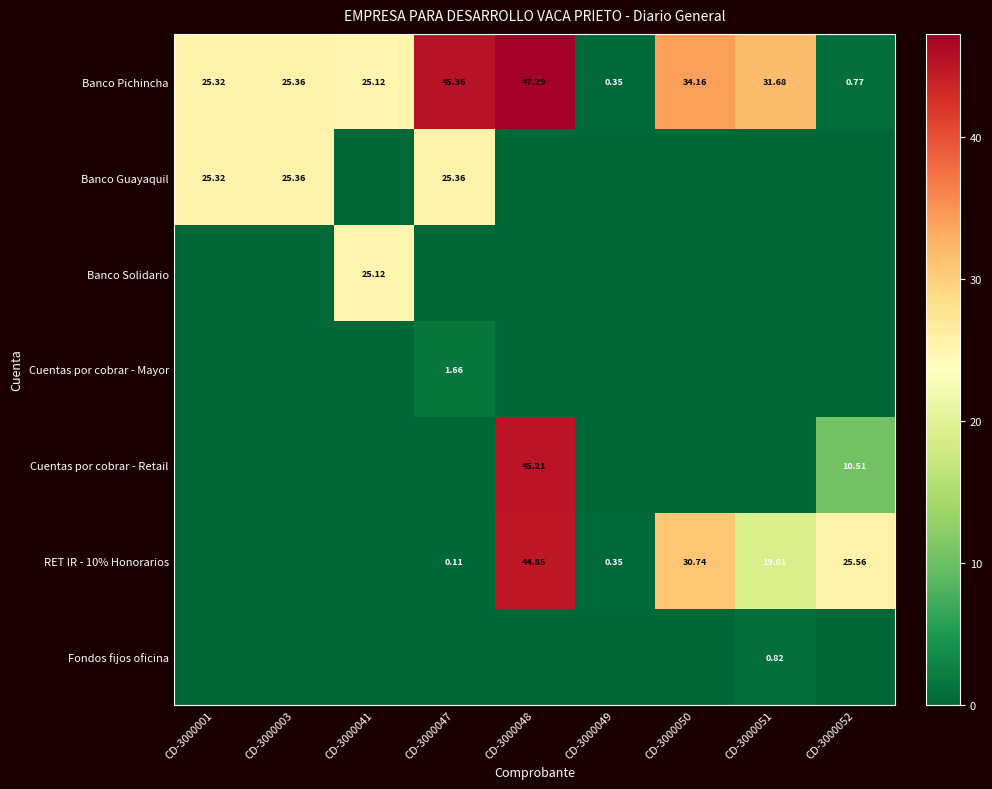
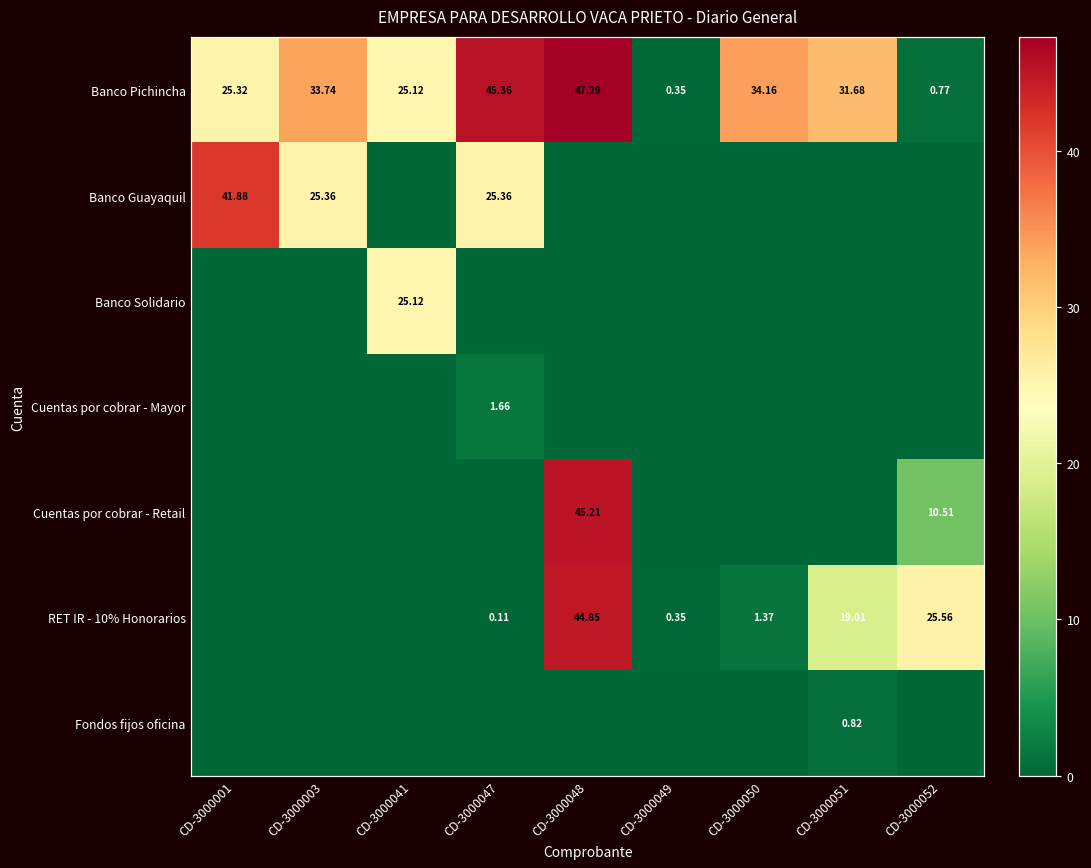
  {
    "Banco Pichincha": {
      "CD-3000001": 25.32,
-     "CD-3000003": 25.36,
+     "CD-3000003": 33.74,
      "CD-3000041": 25.12,
      "CD-3000047": 45.36,
      "CD-3000048": 47.29,
      "CD-3000049": 0.35,
      "CD-3000050": 34.16,
      "CD-3000051": 31.68,
      "CD-3000052": 0.77
    },
    "Banco Guayaquil": {
-     "CD-3000001": 25.32,
+     "CD-3000001": 41.88,
      "CD-3000003": 25.36,
      "CD-3000047": 25.36
    },
    "Banco Solidario": {
      "CD-3000041": 25.12
    },
    "Cuentas por cobrar - Mayor": {
      "CD-3000047": 1.66
    },
    "Cuentas por cobrar - Retail": {
      "CD-3000048": 45.21,
      "CD-3000052": 10.51
    },
    "RET IR - 10% Honorarios": {
      "CD-3000047": 0.11,
      "CD-3000048": 44.85,
      "CD-3000049": 0.35,
-     "CD-3000050": 30.74,
+     "CD-3000050": 1.37,
      "CD-3000051": 19.01,
      "CD-3000052": 25.56
    },
    "Fondos fijos oficina": {
      "CD-3000051": 0.82
    }
  }
